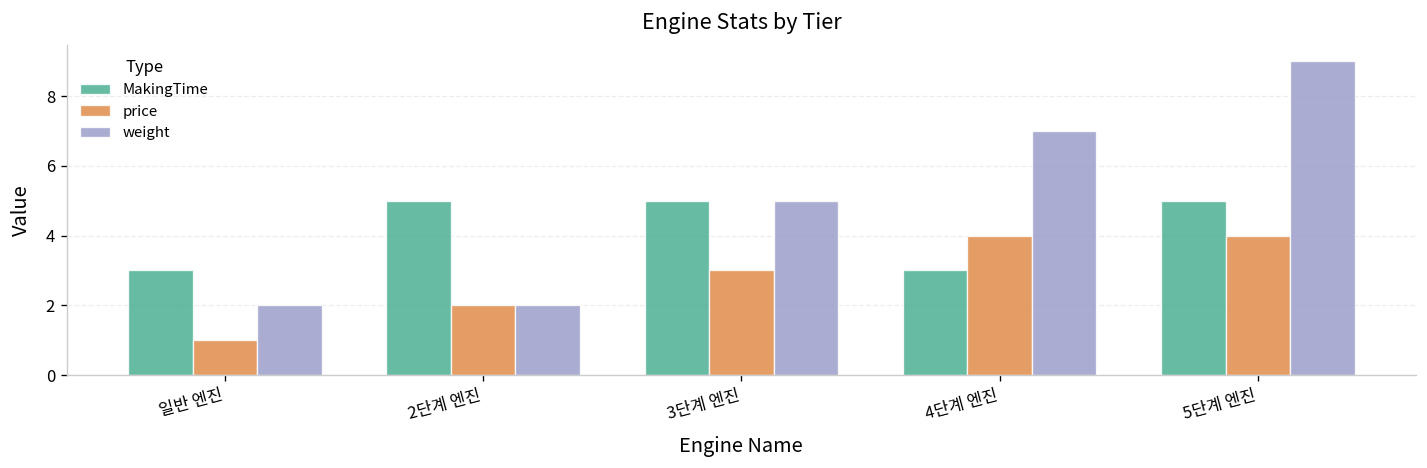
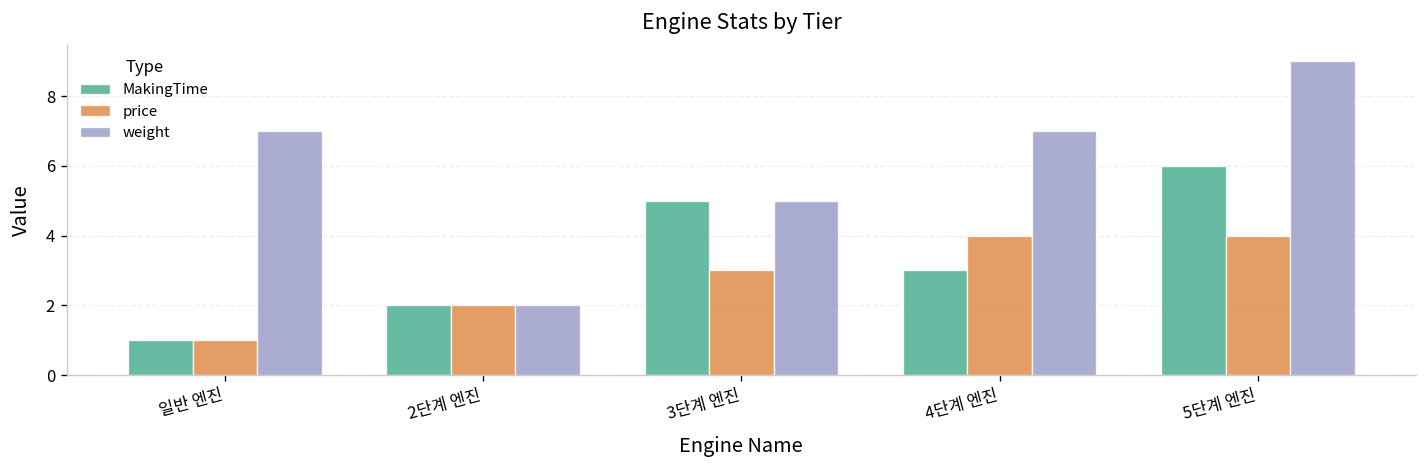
  {
    "MakingTime": {
-     "일반 엔진": 3,
-     "2단계 엔진": 5,
+     "일반 엔진": 1,
+     "2단계 엔진": 2,
      "3단계 엔진": 5,
      "4단계 엔진": 3,
-     "5단계 엔진": 5
+     "5단계 엔진": 6
    },
    "price": {
      "일반 엔진": 1,
      "2단계 엔진": 2,
      "3단계 엔진": 3,
      "4단계 엔진": 4,
      "5단계 엔진": 4
    },
    "weight": {
-     "일반 엔진": 2,
+     "일반 엔진": 7,
      "2단계 엔진": 2,
      "3단계 엔진": 5,
      "4단계 엔진": 7,
      "5단계 엔진": 9
    }
  }
